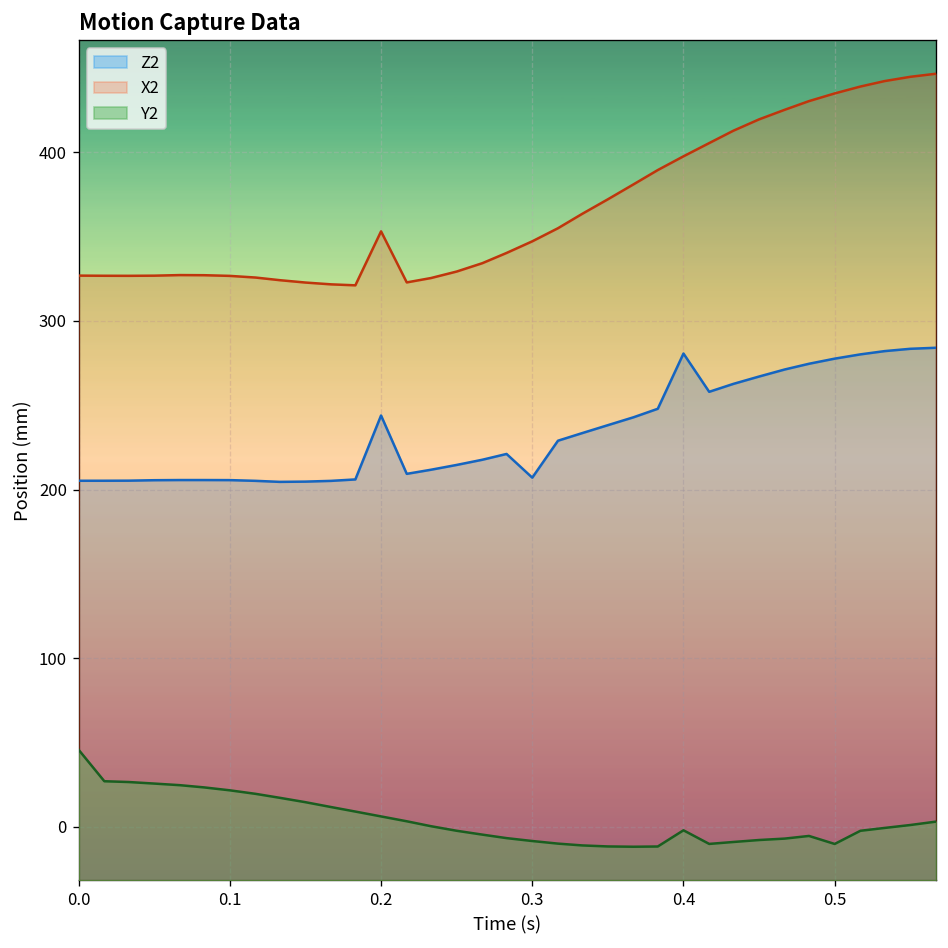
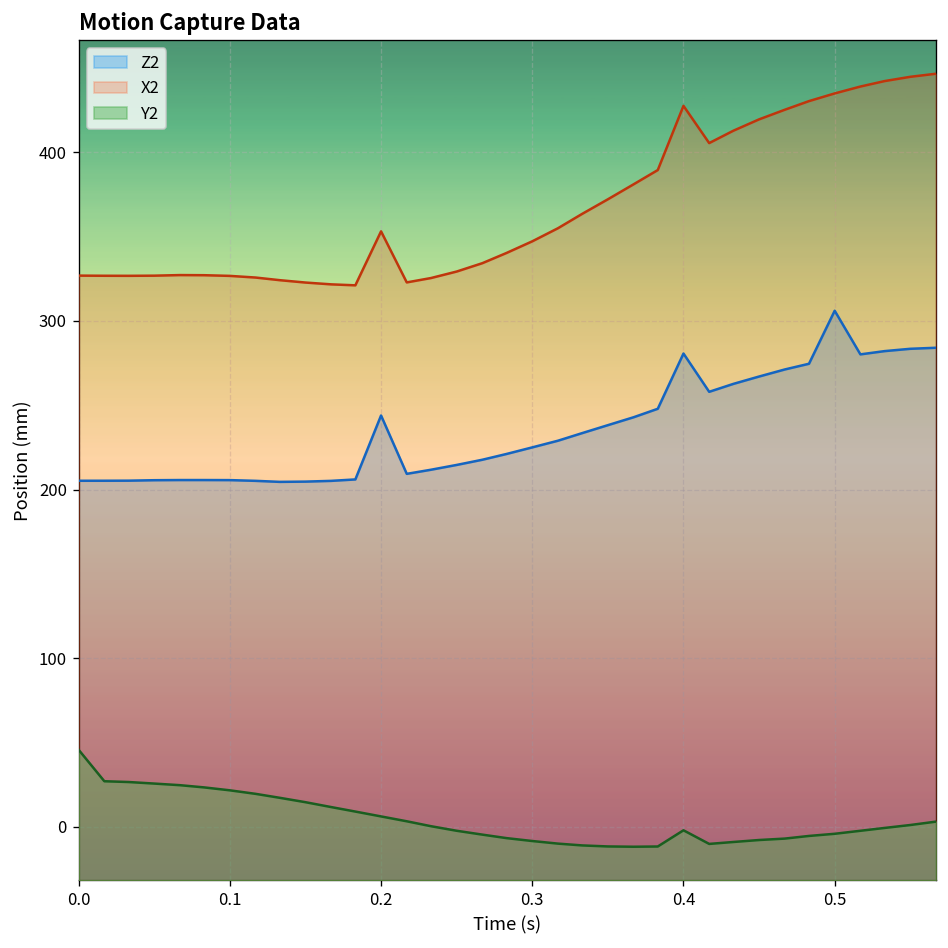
  {
    "Z2": {
      "0.0": 205,
      "0.1": 206,
      "0.2": 244,
-     "0.3": 207,
+     "0.3": 225,
      "0.4": 281,
-     "0.5": 278
+     "0.5": 306
    },
    "X2": {
      "0.0": 327,
      "0.1": 327,
      "0.2": 353,
      "0.3": 347,
-     "0.4": 398,
+     "0.4": 428,
      "0.5": 435
    },
    "Y2": {
      "0.0": 46,
      "0.1": 22,
      "0.2": 6,
      "0.3": -8,
      "0.4": -2,
-     "0.5": -10
+     "0.5": -4
    }
  }
